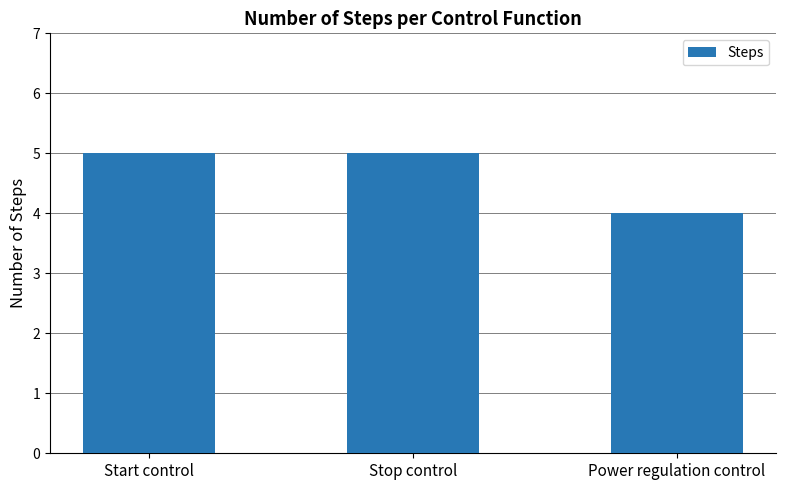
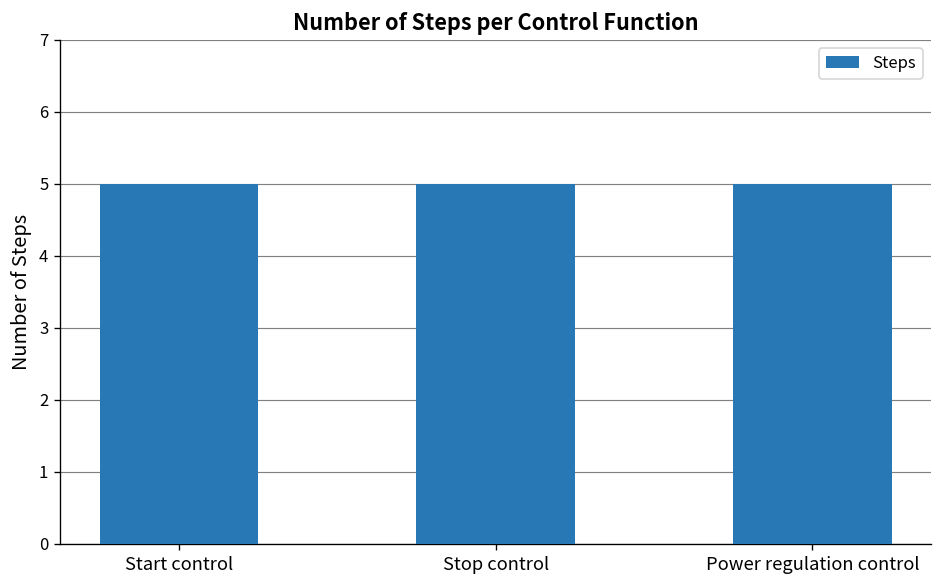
  {
    "Start control": 5,
    "Stop control": 5,
-   "Power regulation control": 4
+   "Power regulation control": 5
  }
